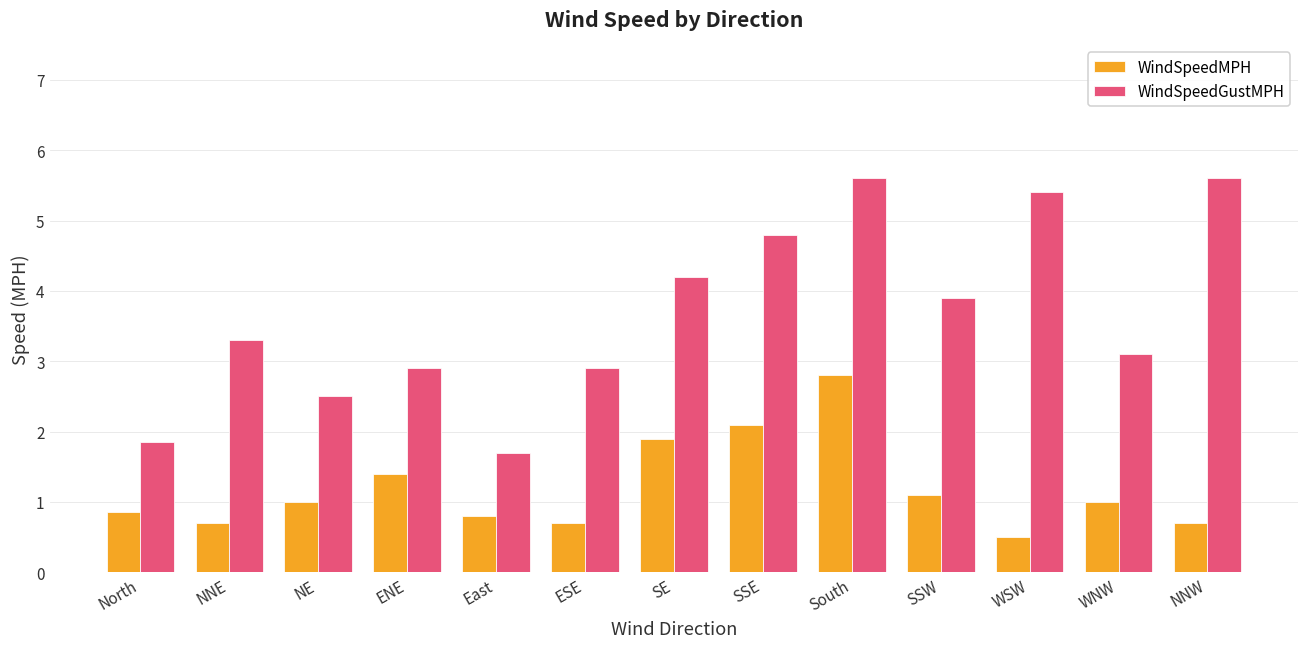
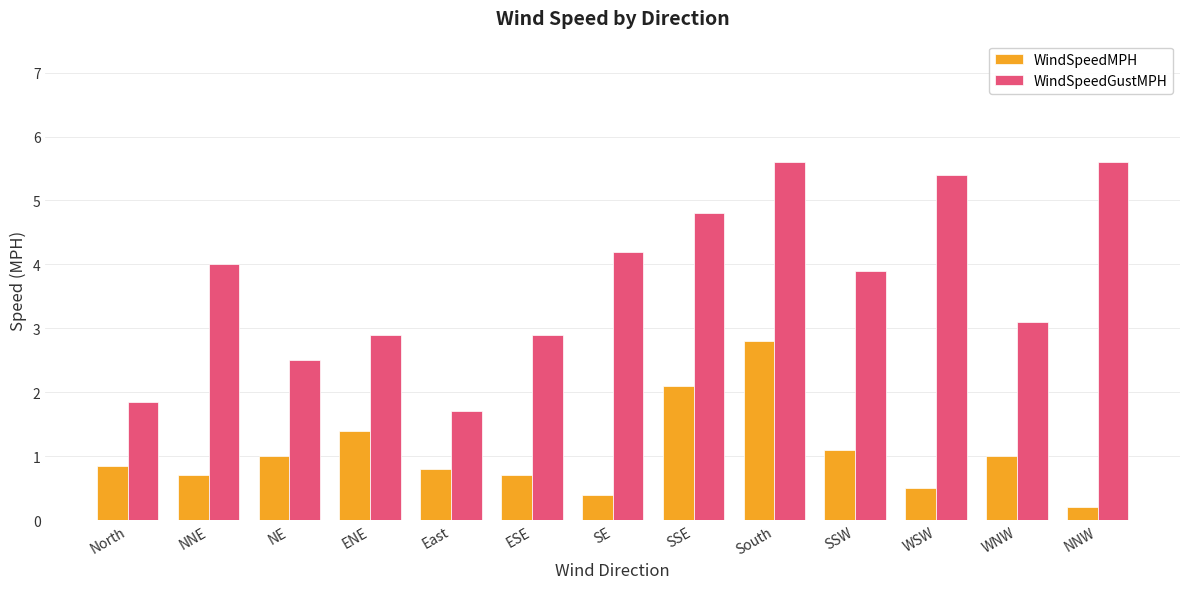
  {
    "WindSpeedMPH": {
      "North": 0.9,
      "NNE": 0.7,
      "NE": 1.0,
      "ENE": 1.4,
      "East": 0.8,
      "ESE": 0.7,
-     "SE": 1.9,
+     "SE": 0.4,
      "SSE": 2.1,
      "South": 2.8,
      "SSW": 1.1,
      "WSW": 0.5,
      "WNW": 1.0,
-     "NNW": 0.7
+     "NNW": 0.2
    },
    "WindSpeedGustMPH": {
      "North": 1.9,
-     "NNE": 3.3,
+     "NNE": 4.0,
      "NE": 2.5,
      "ENE": 2.9,
      "East": 1.7,
      "ESE": 2.9,
      "SE": 4.2,
      "SSE": 4.8,
      "South": 5.6,
      "SSW": 3.9,
      "WSW": 5.4,
      "WNW": 3.1,
      "NNW": 5.6
    }
  }
